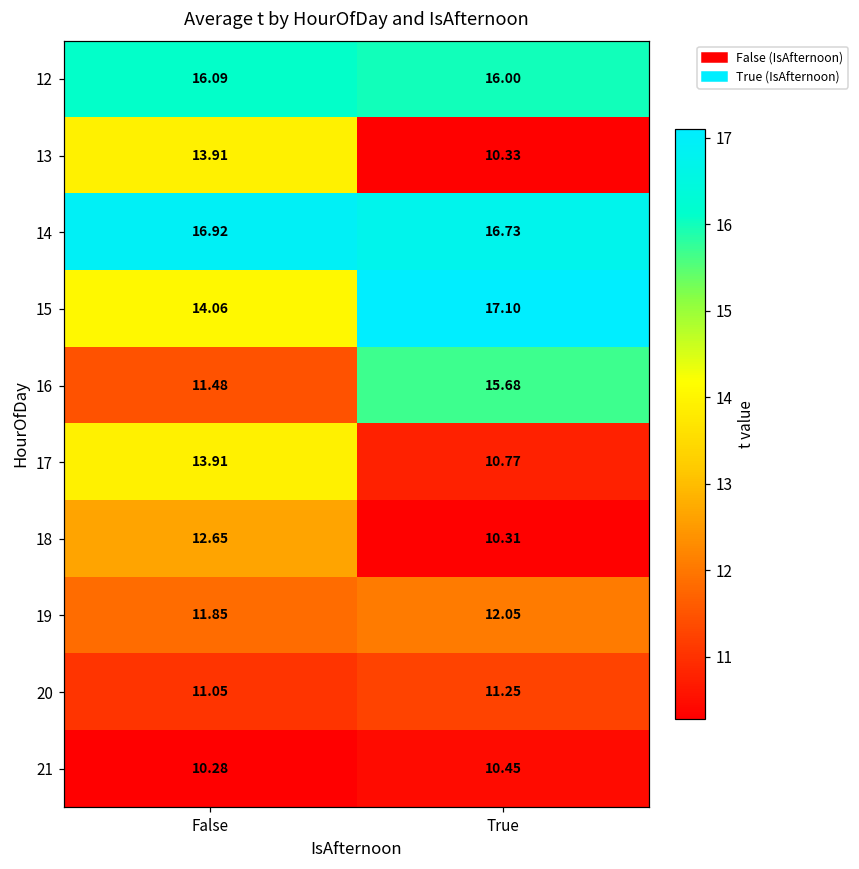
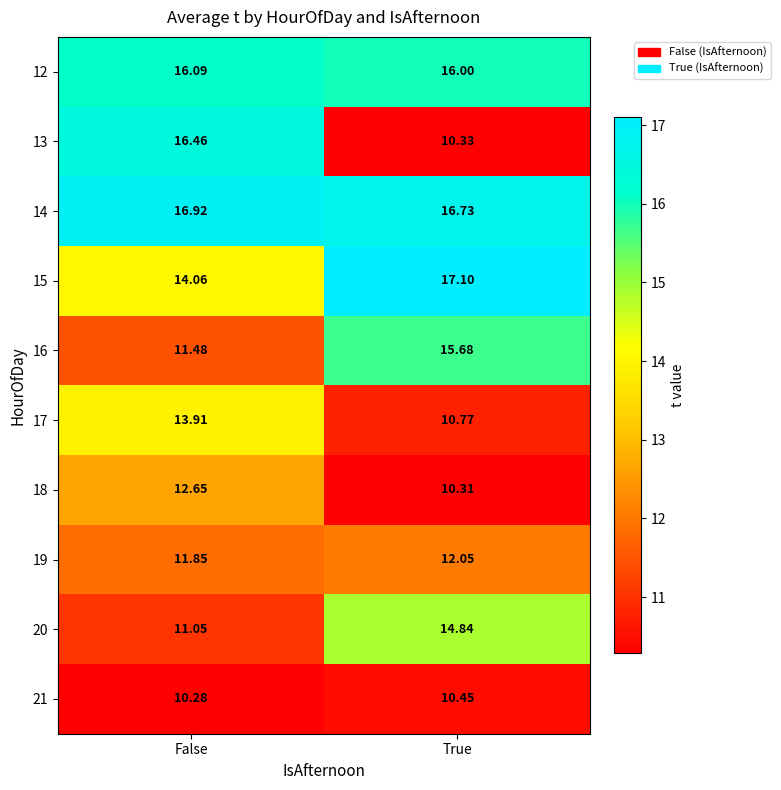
  {
    "12": {
      "False": 16.09,
      "True": 16.00
    },
    "13": {
-     "False": 13.91,
+     "False": 16.46,
      "True": 10.33
    },
    "14": {
      "False": 16.92,
      "True": 16.73
    },
    "15": {
      "False": 14.06,
      "True": 17.10
    },
    "16": {
      "False": 11.48,
      "True": 15.68
    },
    "17": {
      "False": 13.91,
      "True": 10.77
    },
    "18": {
      "False": 12.65,
      "True": 10.31
    },
    "19": {
      "False": 11.85,
      "True": 12.05
    },
    "20": {
      "False": 11.05,
-     "True": 11.25
+     "True": 14.84
    },
    "21": {
      "False": 10.28,
      "True": 10.45
    }
  }
